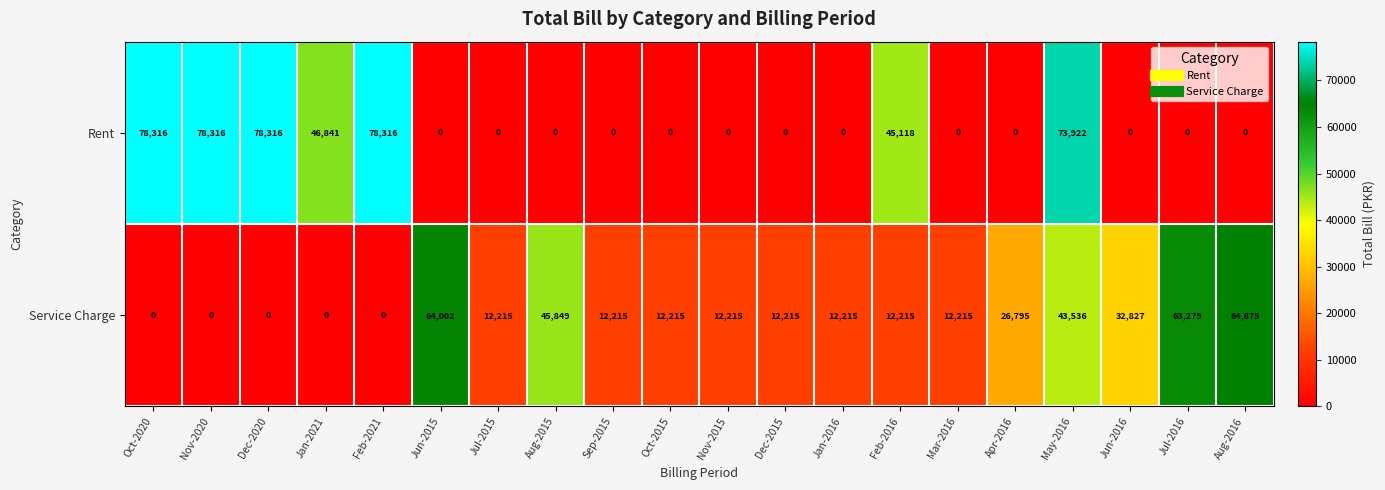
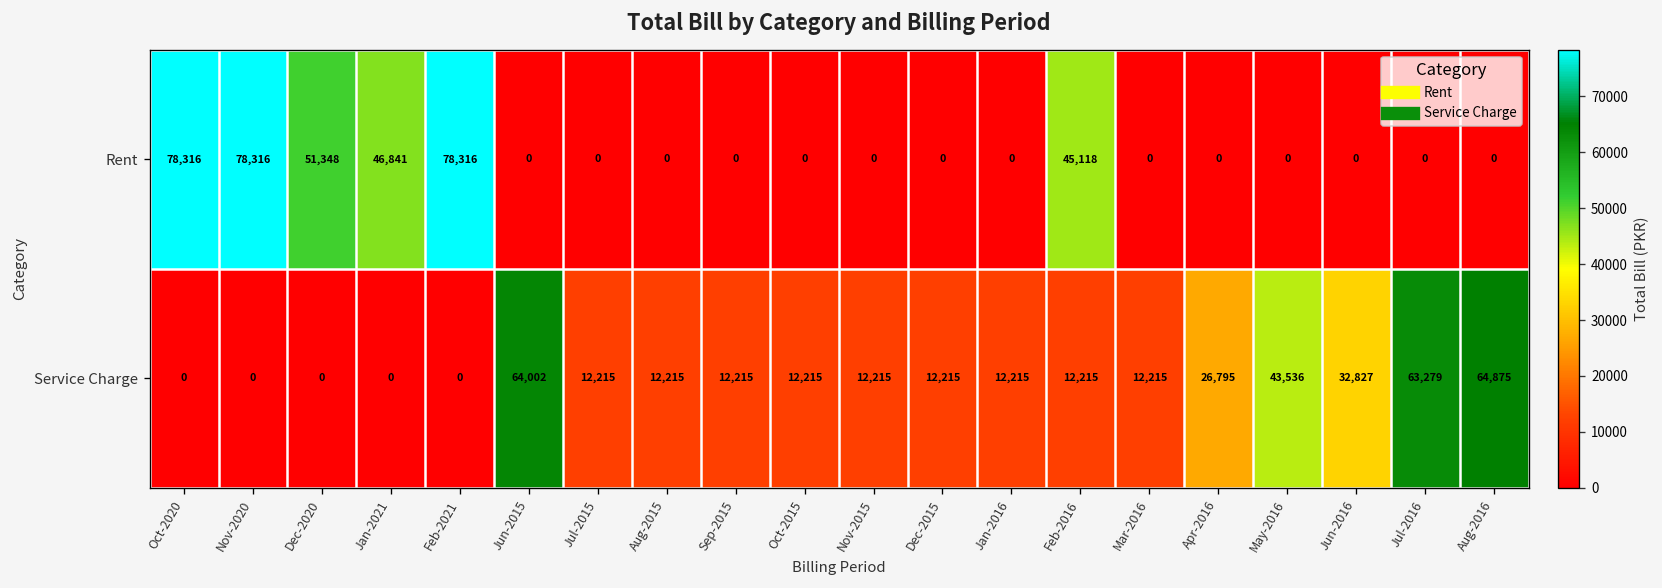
  {
    "Rent": {
      "Oct-2020": "78,316",
      "Nov-2020": "78,316",
-     "Dec-2020": "78,316",
+     "Dec-2020": "51,348",
      "Jan-2021": "46,841",
      "Feb-2021": "78,316",
      "Jun-2015": "0",
      "Jul-2015": "0",
      "Aug-2015": "0",
      "Sep-2015": "0",
      "Oct-2015": "0",
      "Nov-2015": "0",
      "Dec-2015": "0",
      "Jan-2016": "0",
      "Feb-2016": "45,118",
      "Mar-2016": "0",
      "Apr-2016": "0",
-     "May-2016": "73,922",
+     "May-2016": "0",
      "Jun-2016": "0",
      "Jul-2016": "0",
      "Aug-2016": "0"
    },
    "Service Charge": {
      "Oct-2020": "0",
      "Nov-2020": "0",
      "Dec-2020": "0",
      "Jan-2021": "0",
      "Feb-2021": "0",
      "Jun-2015": "64,002",
      "Jul-2015": "12,215",
-     "Aug-2015": "45,849",
+     "Aug-2015": "12,215",
      "Sep-2015": "12,215",
      "Oct-2015": "12,215",
      "Nov-2015": "12,215",
      "Dec-2015": "12,215",
      "Jan-2016": "12,215",
      "Feb-2016": "12,215",
      "Mar-2016": "12,215",
      "Apr-2016": "26,795",
      "May-2016": "43,536",
      "Jun-2016": "32,827",
      "Jul-2016": "63,279",
      "Aug-2016": "64,875"
    }
  }
